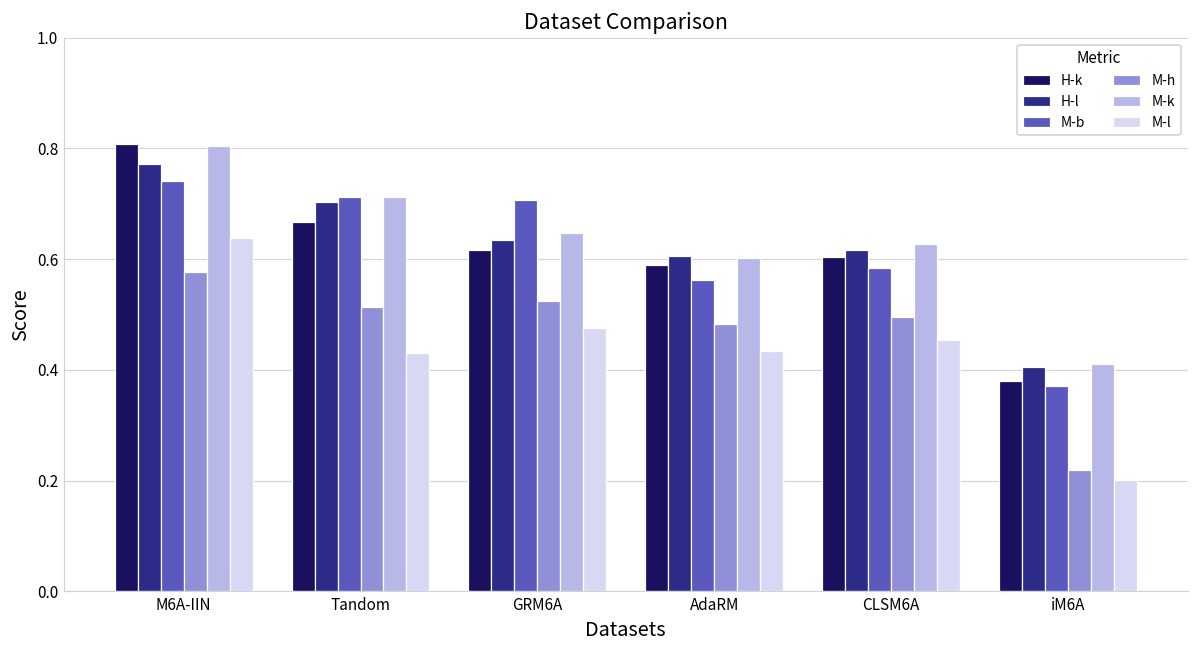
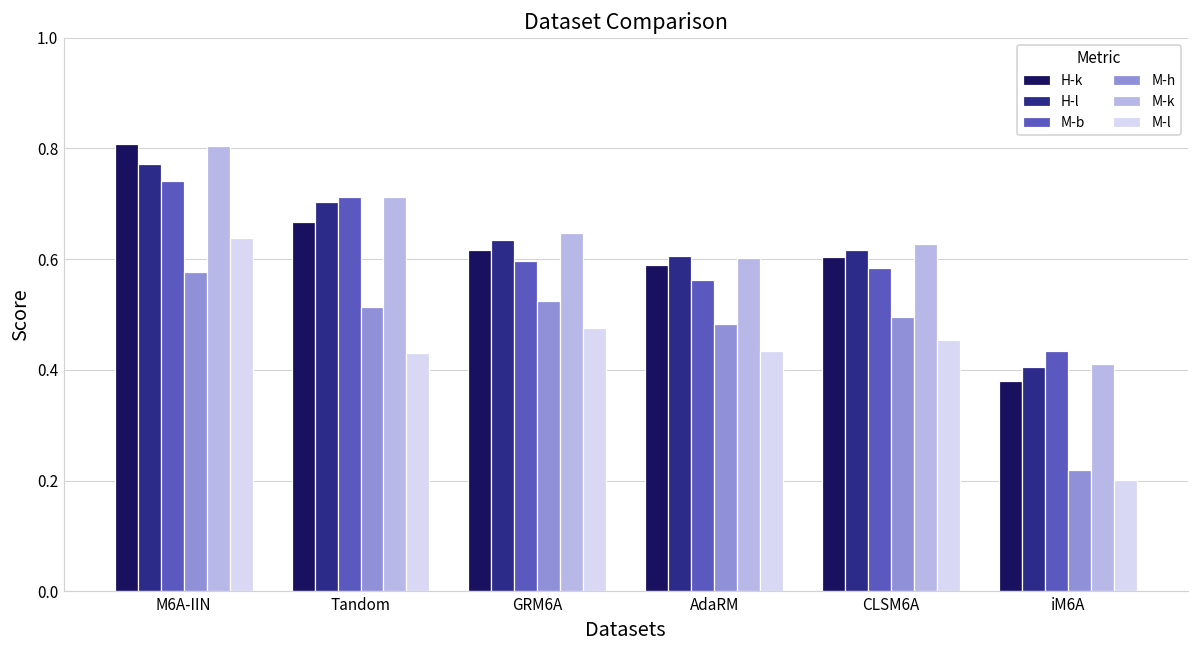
  {
    "M-b": {
      "M6A-IIN": 0.74,
      "Tandom": 0.71,
-     "GRM6A": 0.71,
+     "GRM6A": 0.60,
      "AdaRM": 0.56,
      "CLSM6A": 0.59,
-     "iM6A": 0.37
+     "iM6A": 0.43
    }
  }
